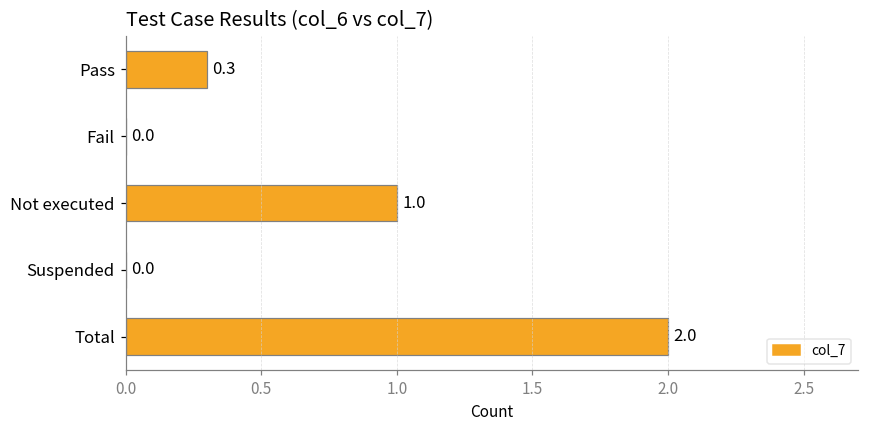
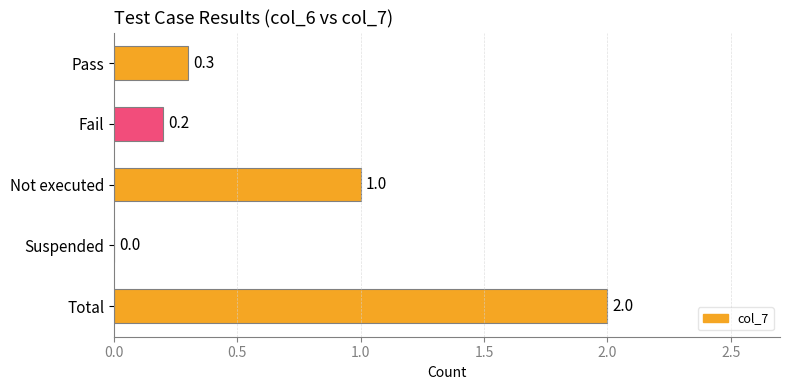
  {
    "Pass": 0.3,
-   "Fail": 0.0,
+   "Fail": 0.2,
    "Not executed": 1.0,
    "Suspended": 0.0,
    "Total": 2.0
  }
